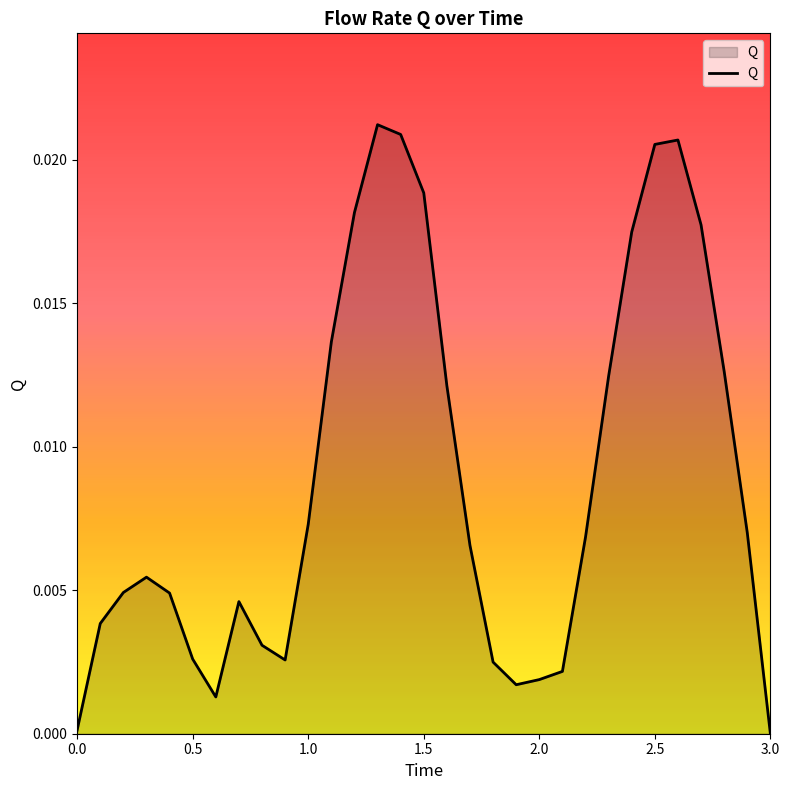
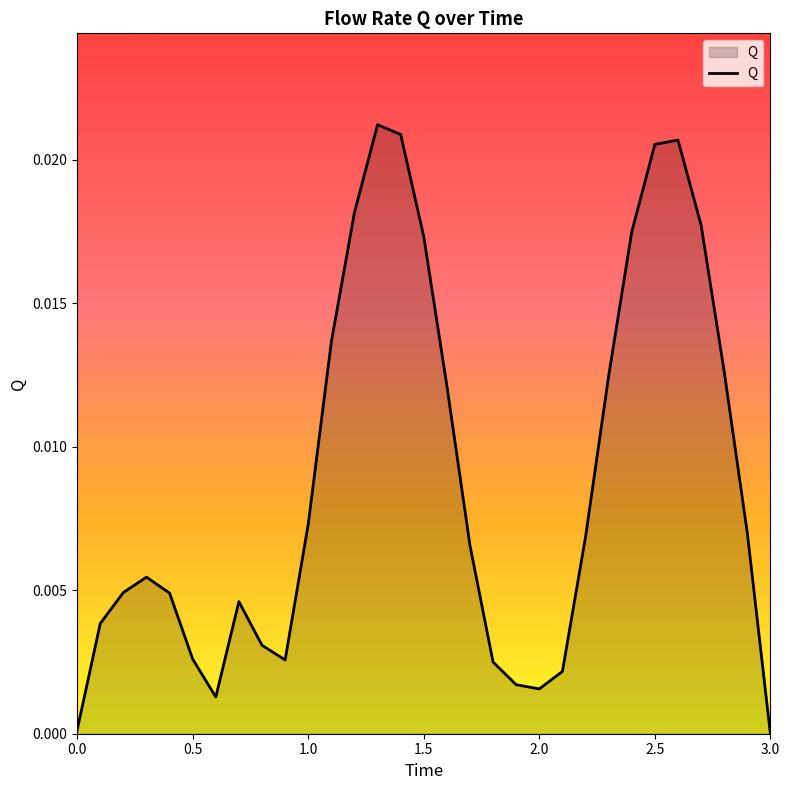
  {
    "0.0": 0.0001,
    "0.5": 0.0026,
    "1.0": 0.0073,
-   "1.5": 0.0188,
-   "2.0": 0.0019,
+   "1.5": 0.0173,
+   "2.0": 0.0016,
    "2.5": 0.0205,
    "3.0": 0.0000
  }
